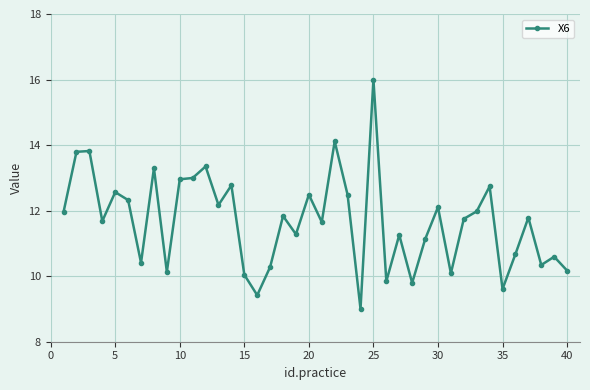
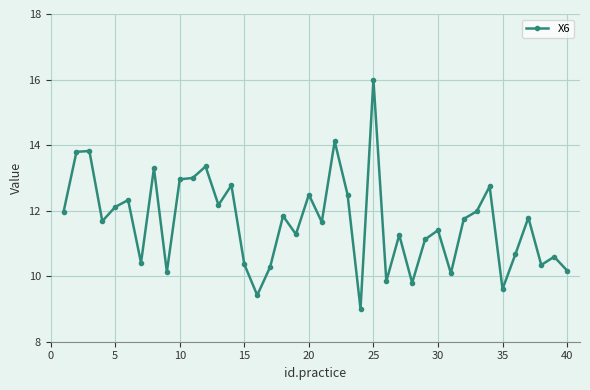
  {
-   "5": 12.6,
+   "5": 12.1,
    "10": 13.0,
-   "15": 10.0,
+   "15": 10.4,
    "20": 12.5,
    "25": 16.0,
-   "30": 12.1,
+   "30": 11.4,
    "35": 9.6,
    "40": 10.2
  }
